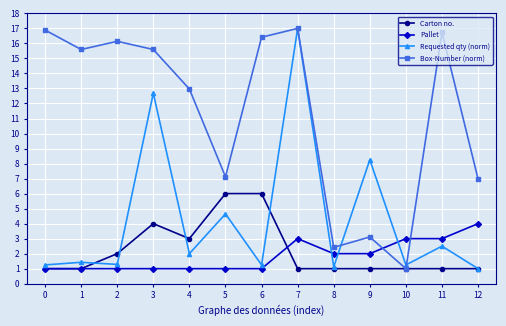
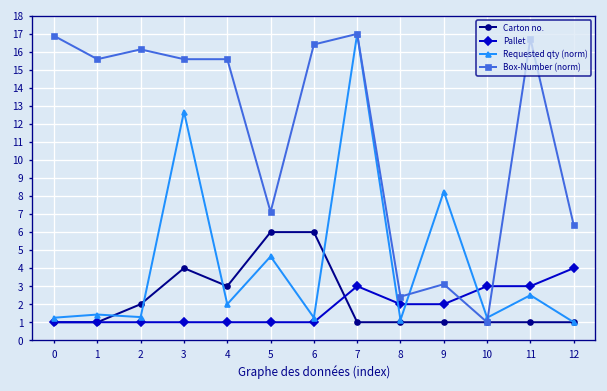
  {
    "Carton no.": {
      "2": 2.0,
      "3": 4.0,
      "4": 3.0,
      "5": 6.0,
      "6": 6.0,
      "7": 1.0,
      "9": 1.0,
      "11": 1.0
    },
    "Pallet": {
      "2": 1.0,
      "3": 1.0,
      "4": 1.0,
      "5": 1.0,
      "6": 1.0,
      "7": 3.0,
      "8": 2.0,
      "9": 2.0,
      "10": 3.0,
      "11": 3.0,
      "12": 4.0
    },
    "Requested qty (norm)": {
      "0": 1.3,
      "1": 1.4,
      "2": 1.3,
      "3": 12.7,
      "4": 2.0,
      "5": 4.6,
      "6": 1.3,
      "9": 8.3,
      "10": 1.3,
      "11": 2.5
    },
    "Box-Number (norm)": {
      "0": 16.9,
      "1": 15.6,
      "2": 16.1,
      "3": 15.6,
-     "4": 13.0,
+     "4": 15.6,
      "5": 7.1,
      "6": 16.4,
      "8": 2.4,
      "9": 3.1,
-     "12": 7.0
+     "12": 6.4
    }
  }
